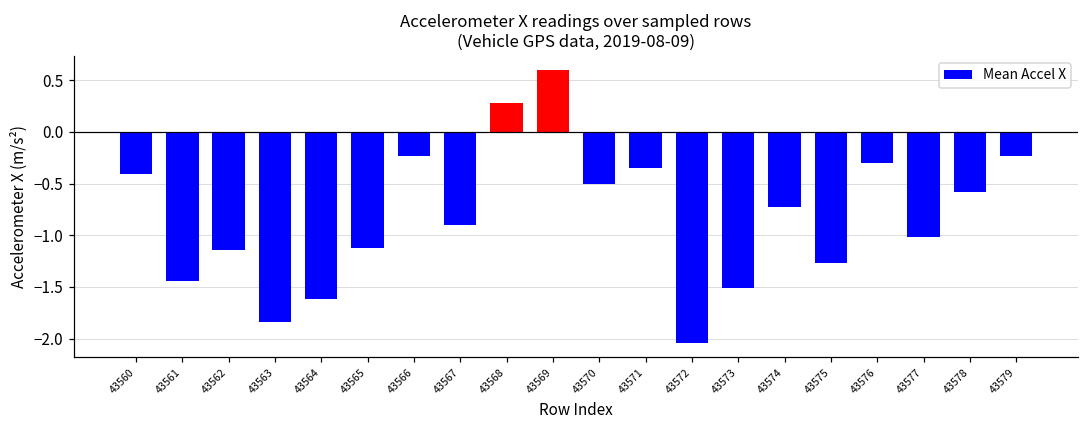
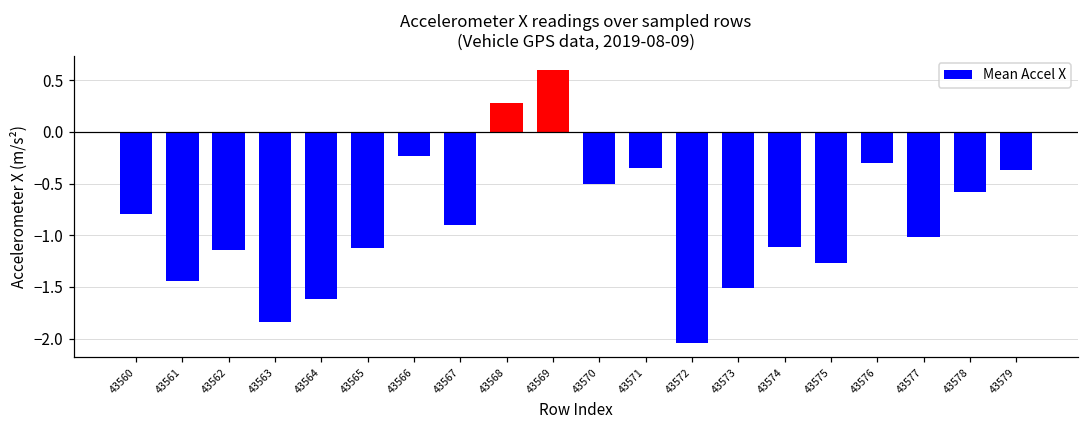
  {
-   "43560": -0.4,
+   "43560": -0.8,
    "43561": -1.4,
    "43562": -1.1,
    "43563": -1.8,
    "43564": -1.6,
    "43565": -1.1,
    "43566": -0.2,
    "43567": -0.9,
    "43568": 0.3,
    "43569": 0.6,
    "43570": -0.5,
    "43571": -0.4,
    "43572": -2.0,
    "43573": -1.5,
-   "43574": -0.7,
+   "43574": -1.1,
    "43575": -1.3,
    "43576": -0.3,
    "43577": -1.0,
    "43578": -0.6,
-   "43579": -0.2
+   "43579": -0.4
  }
